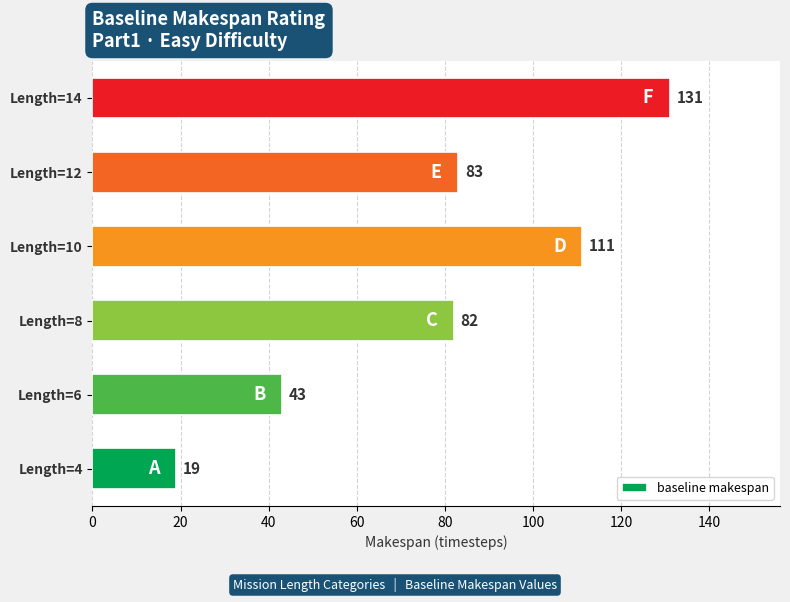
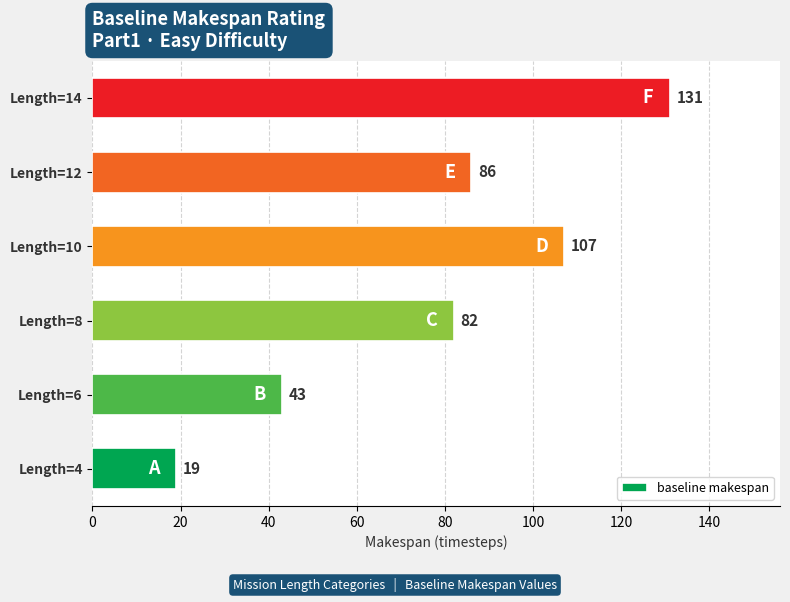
  {
    "Length=14": 131,
-   "Length=12": 83,
-   "Length=10": 111,
+   "Length=12": 86,
+   "Length=10": 107,
    "Length=8": 82,
    "Length=6": 43,
    "Length=4": 19
  }
